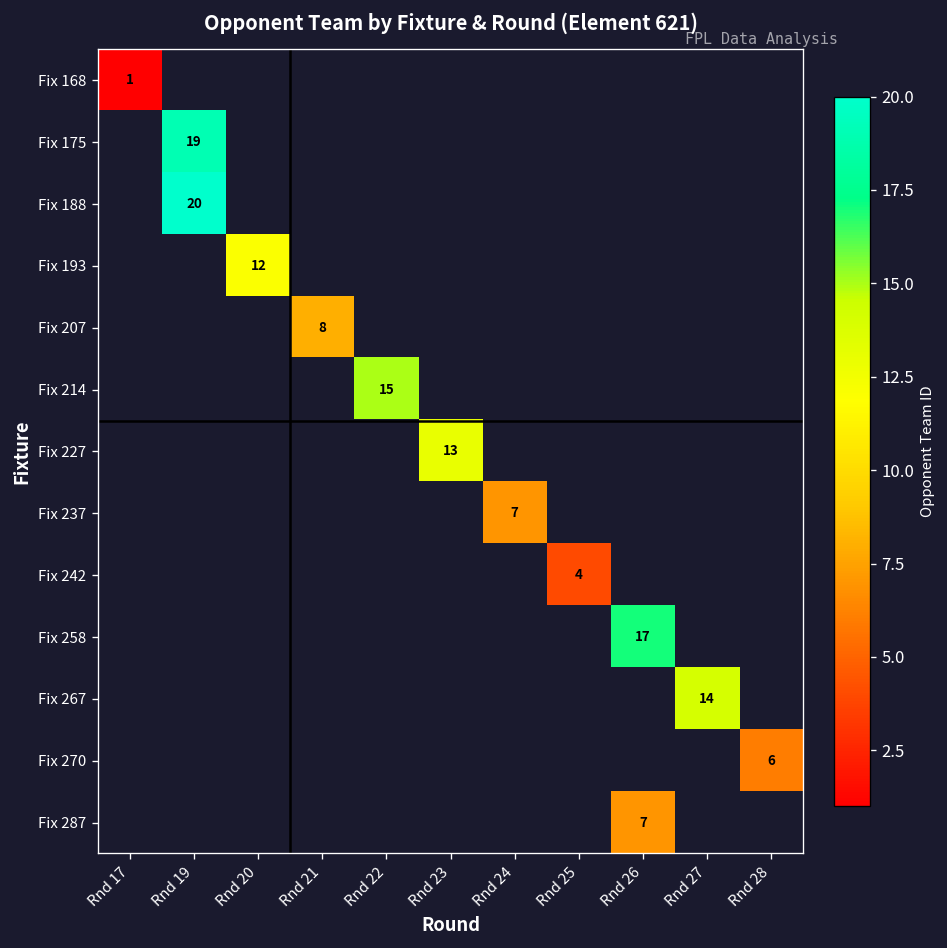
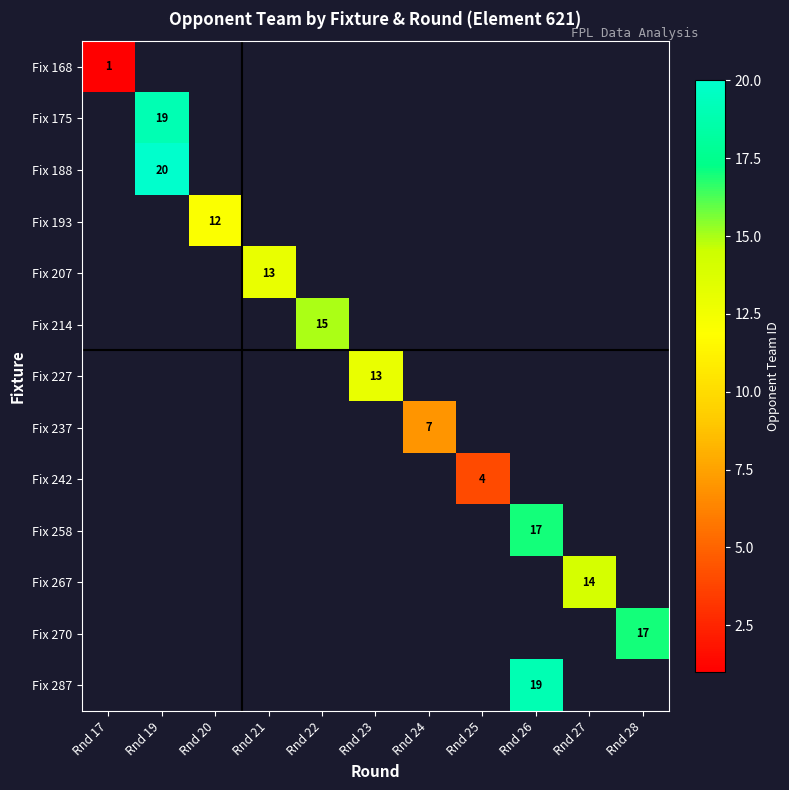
  {
    "Fix 168": {
      "Rnd 17": 1
    },
    "Fix 175": {
      "Rnd 19": 19
    },
    "Fix 188": {
      "Rnd 19": 20
    },
    "Fix 193": {
      "Rnd 20": 12
    },
    "Fix 207": {
-     "Rnd 21": 8
+     "Rnd 21": 13
    },
    "Fix 214": {
      "Rnd 22": 15
    },
    "Fix 227": {
      "Rnd 23": 13
    },
    "Fix 237": {
      "Rnd 24": 7
    },
    "Fix 242": {
      "Rnd 25": 4
    },
    "Fix 258": {
      "Rnd 26": 17
    },
    "Fix 267": {
      "Rnd 27": 14
    },
    "Fix 270": {
-     "Rnd 28": 6
+     "Rnd 28": 17
    },
    "Fix 287": {
-     "Rnd 26": 7
+     "Rnd 26": 19
    }
  }
